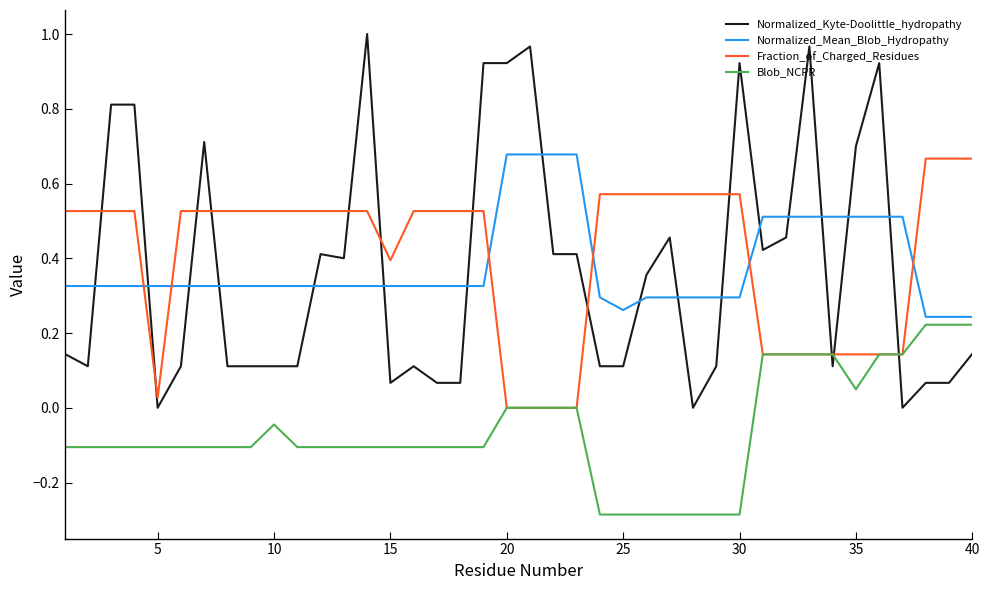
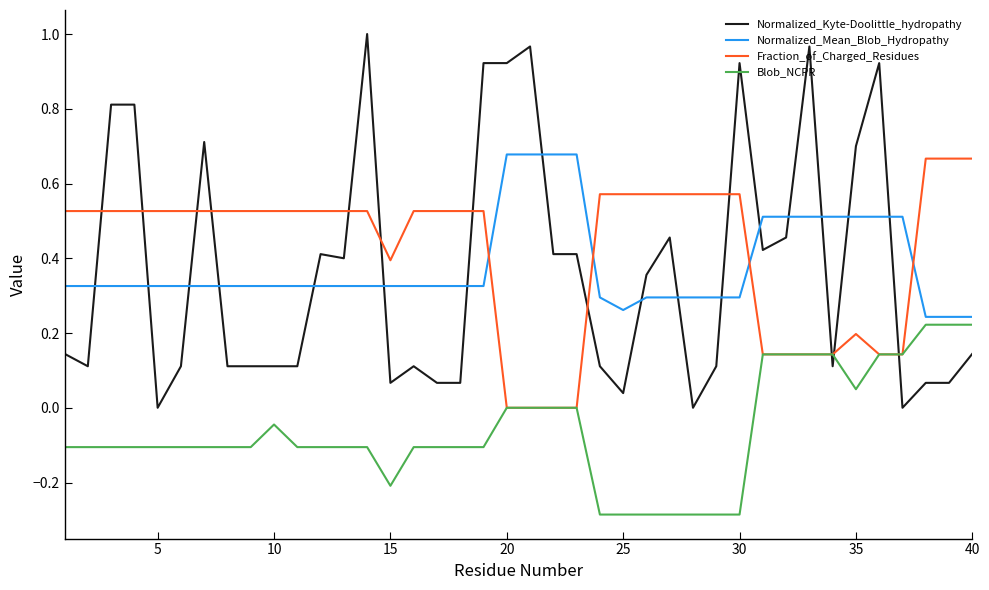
  {
    "Normalized_Kyte-Doolittle_hydropathy": {
      "5": 0.00,
      "10": 0.11,
      "15": 0.07,
      "20": 0.92,
-     "25": 0.11,
+     "25": 0.04,
      "30": 0.92,
      "35": 0.70,
      "40": 0.14
    },
    "Normalized_Mean_Blob_Hydropathy": {
      "5": 0.33,
      "10": 0.33,
      "15": 0.33,
      "20": 0.68,
      "25": 0.26,
      "30": 0.30,
      "35": 0.51,
      "40": 0.24
    },
    "Fraction_of_Charged_Residues": {
-     "5": 0.03,
+     "5": 0.53,
      "10": 0.53,
      "15": 0.39,
      "25": 0.57,
      "30": 0.57,
-     "35": 0.14,
+     "35": 0.20,
      "40": 0.67
    },
    "Blob_NCPR": {
      "5": -0.11,
      "10": -0.04,
-     "15": -0.11,
+     "15": -0.21,
      "25": -0.29,
      "30": -0.29,
      "35": 0.05,
      "40": 0.22
    }
  }
